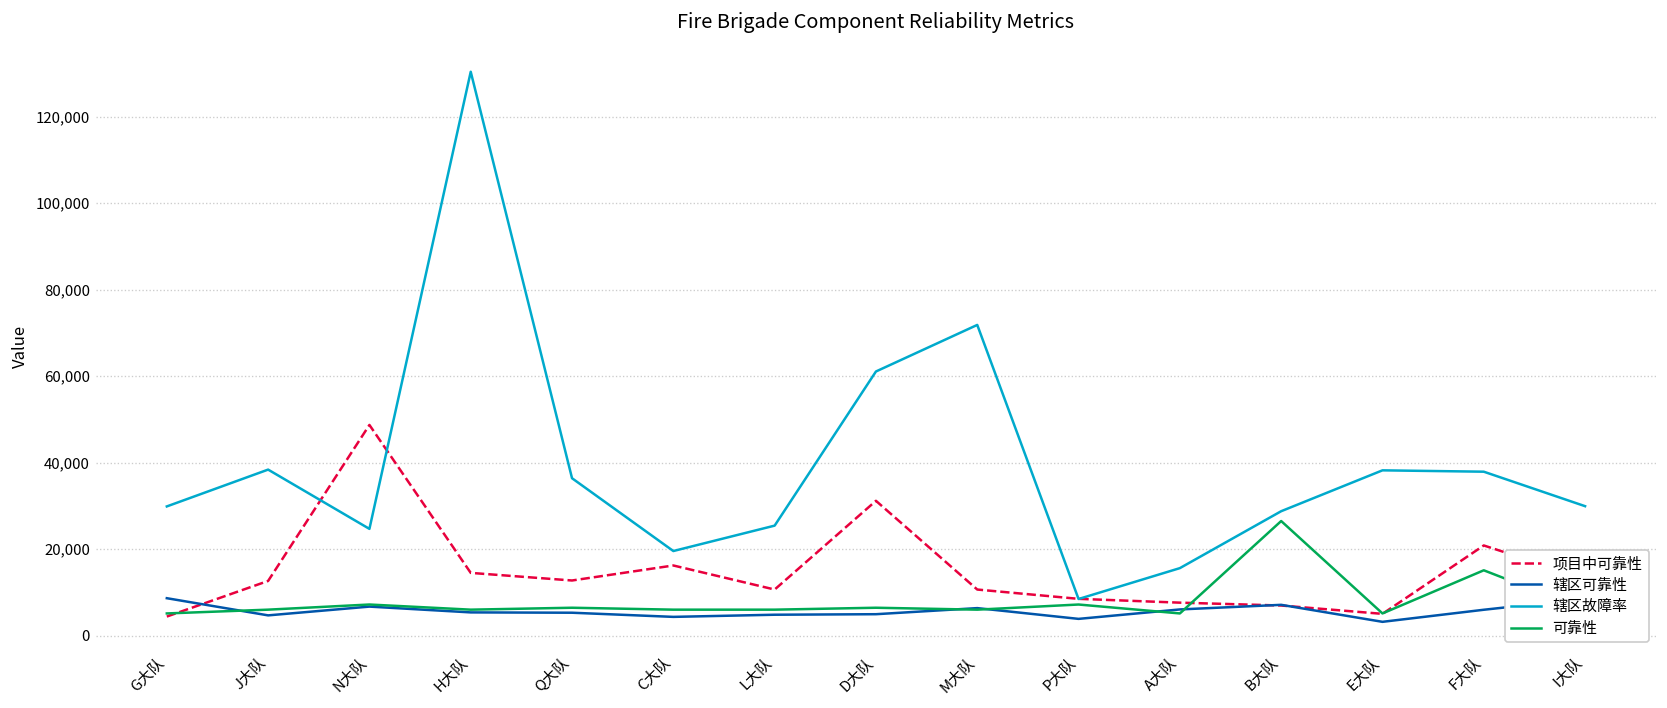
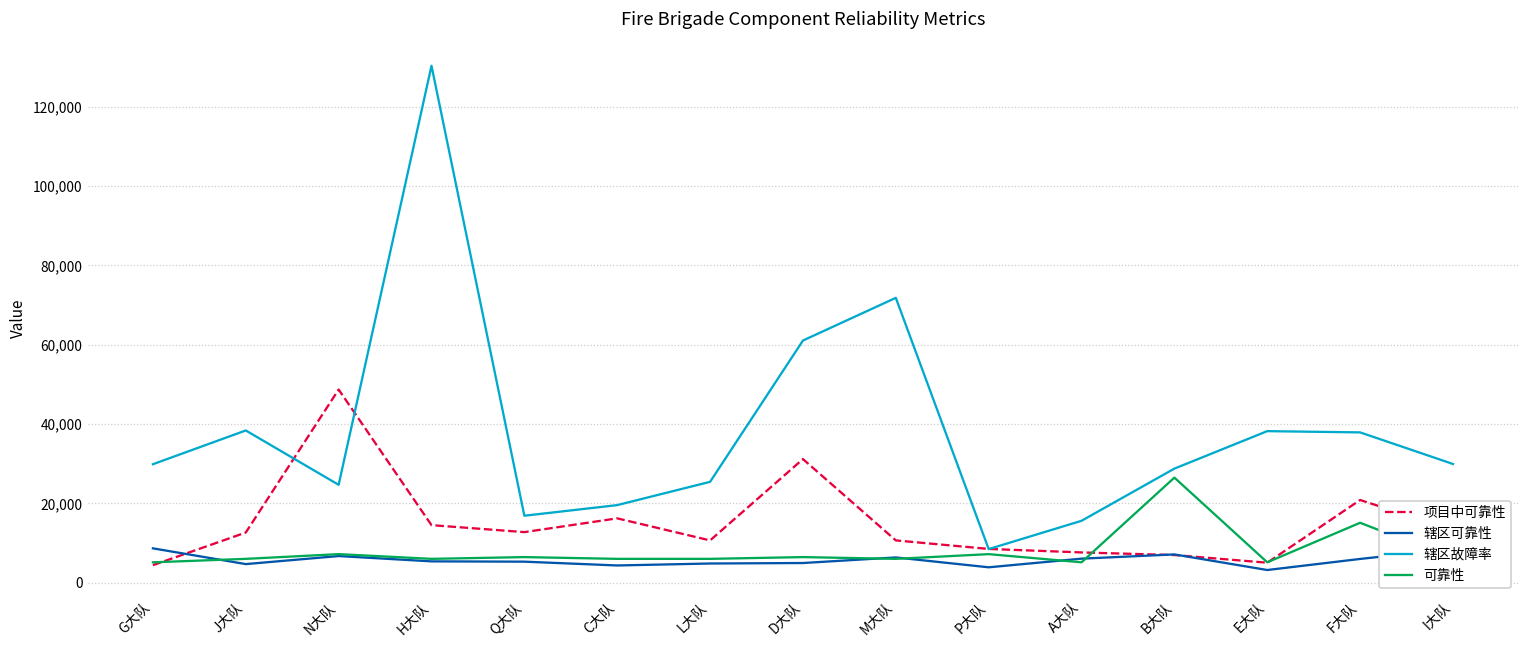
  {
    "项目中可靠性": {
      "G大队": "4,000",
      "J大队": "13,000",
      "N大队": "49,000",
      "H大队": "14,000",
      "Q大队": "13,000",
      "C大队": "16,000",
      "L大队": "11,000",
      "D大队": "31,000",
      "M大队": "11,000",
      "A大队": "8,000",
      "F大队": "21,000"
    },
    "辖区可靠性": {
      "G大队": "9,000",
      "J大队": "5,000",
      "Q大队": "5,000",
      "C大队": "4,000",
      "L大队": "5,000",
      "D大队": "5,000",
      "P大队": "4,000",
      "A大队": "6,000",
      "E大队": "3,000",
      "F大队": "6,000"
    },
    "辖区故障率": {
      "G大队": "30,000",
      "J大队": "38,000",
      "N大队": "25,000",
      "H大队": "130,000",
-     "Q大队": "36,000",
+     "Q大队": "17,000",
      "C大队": "20,000",
      "L大队": "25,000",
      "D大队": "61,000",
      "M大队": "72,000",
      "A大队": "16,000",
      "B大队": "29,000",
      "E大队": "38,000",
      "F大队": "38,000",
      "I大队": "30,000"
    },
    "可靠性": {
      "G大队": "5,000",
      "J大队": "6,000",
      "Q大队": "6,000",
      "C大队": "6,000",
      "L大队": "6,000",
      "D大队": "6,000",
      "P大队": "7,000",
      "A大队": "5,000",
      "B大队": "26,000",
      "F大队": "15,000"
    }
  }
